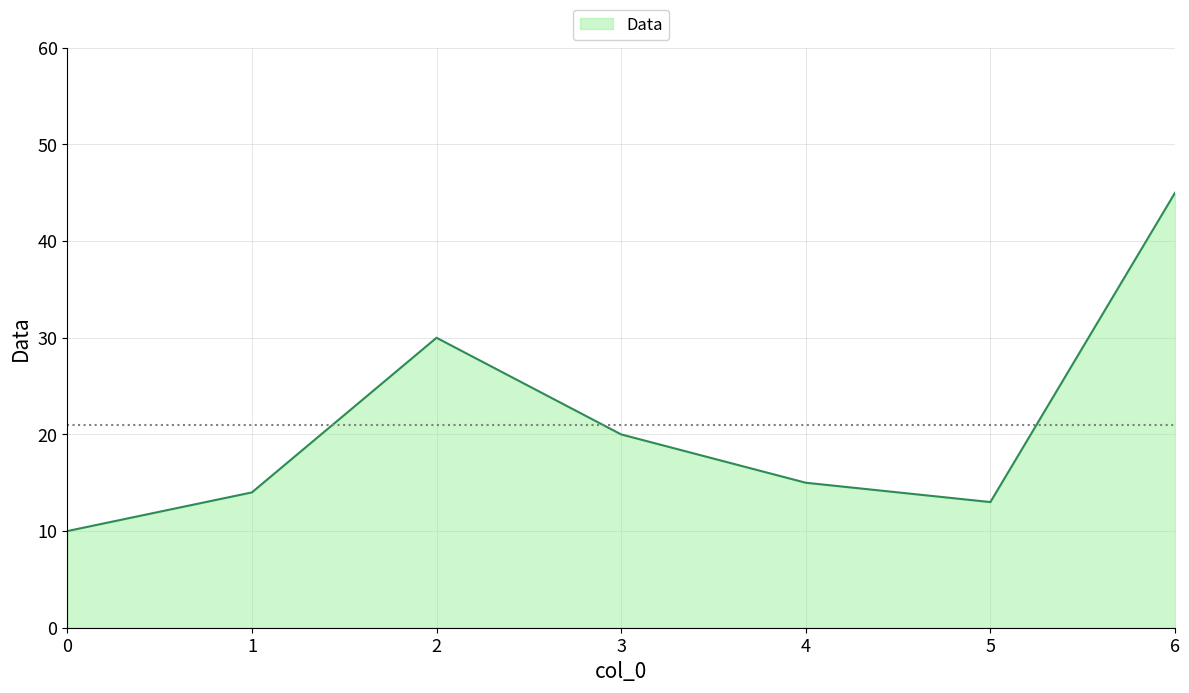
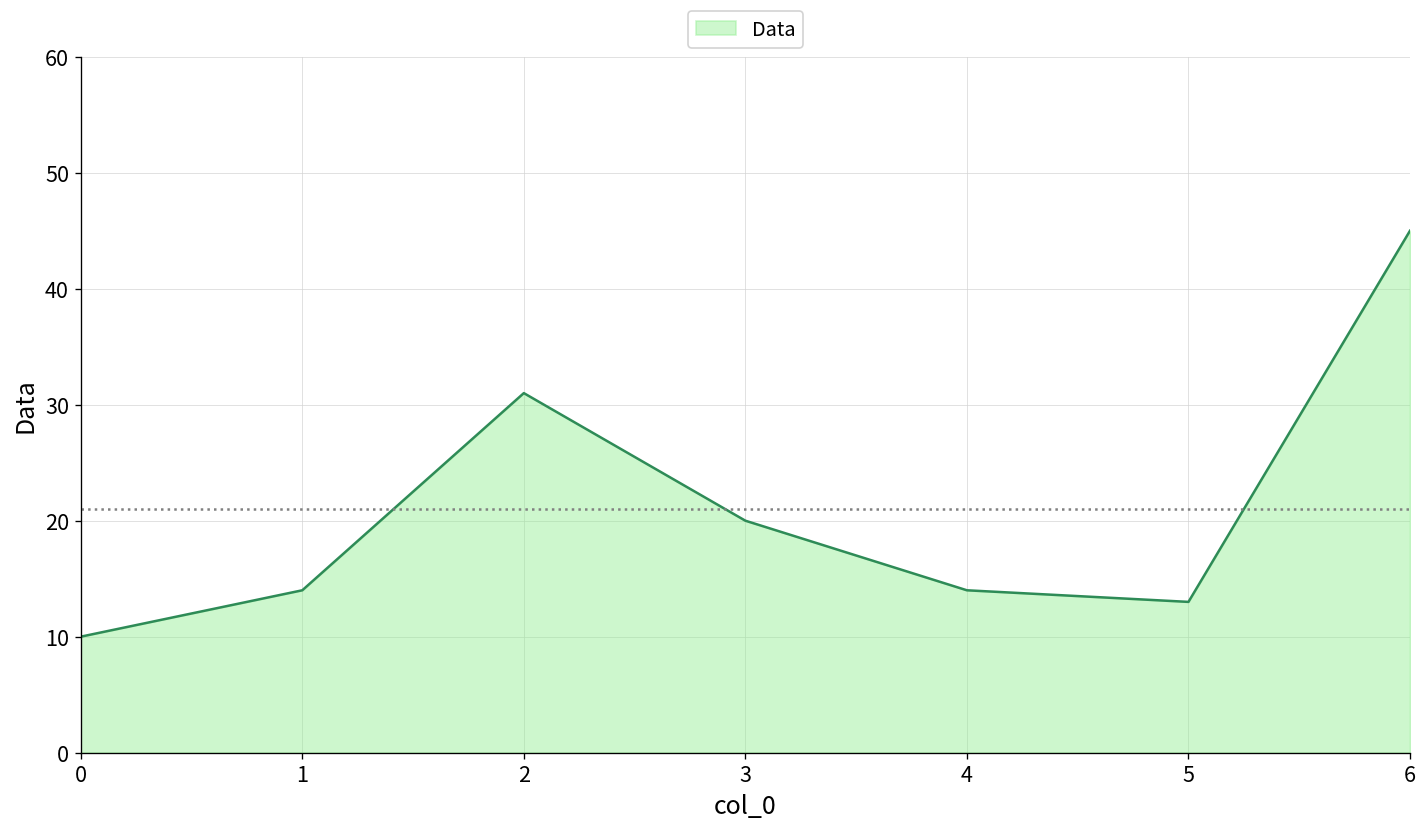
  {
    "0": 10,
    "1": 14,
-   "2": 30,
+   "2": 31,
    "3": 20,
-   "4": 15,
+   "4": 14,
    "5": 13,
    "6": 45
  }
